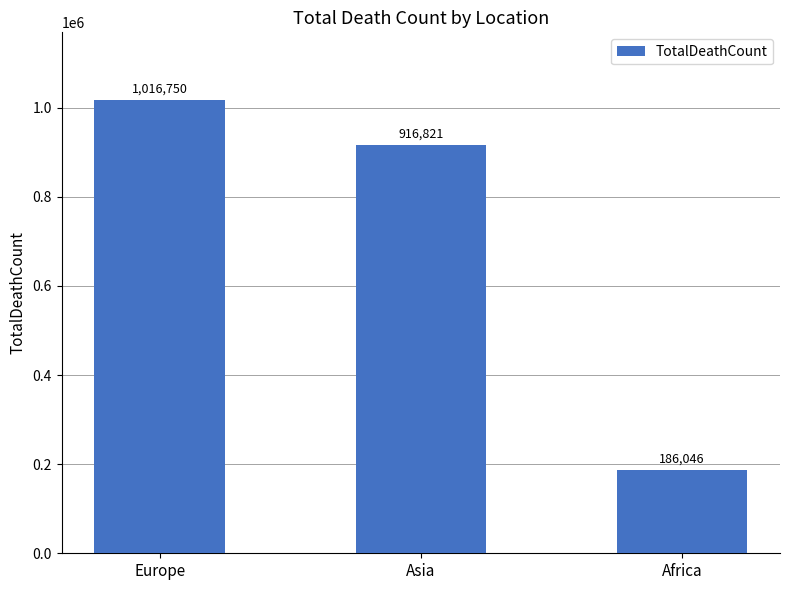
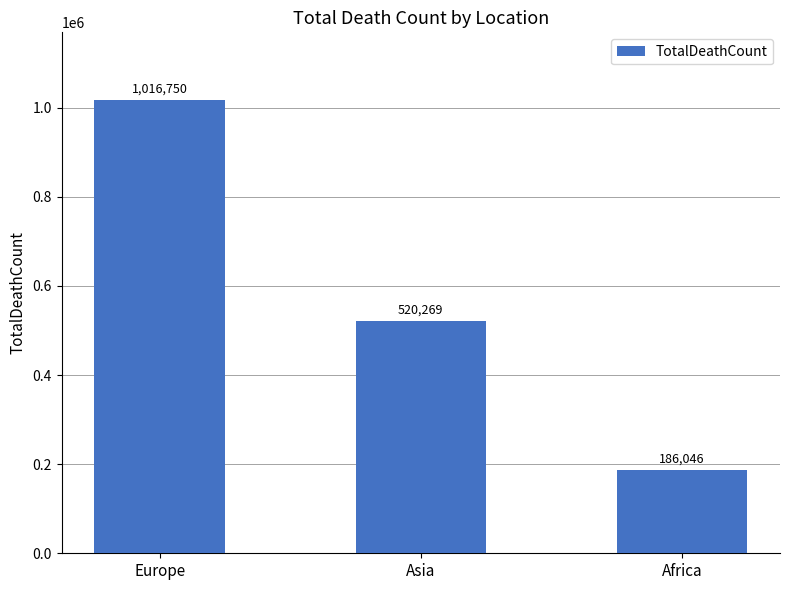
  {
    "Europe": "1,016,750",
-   "Asia": "916,821",
+   "Asia": "520,269",
    "Africa": "186,046"
  }
